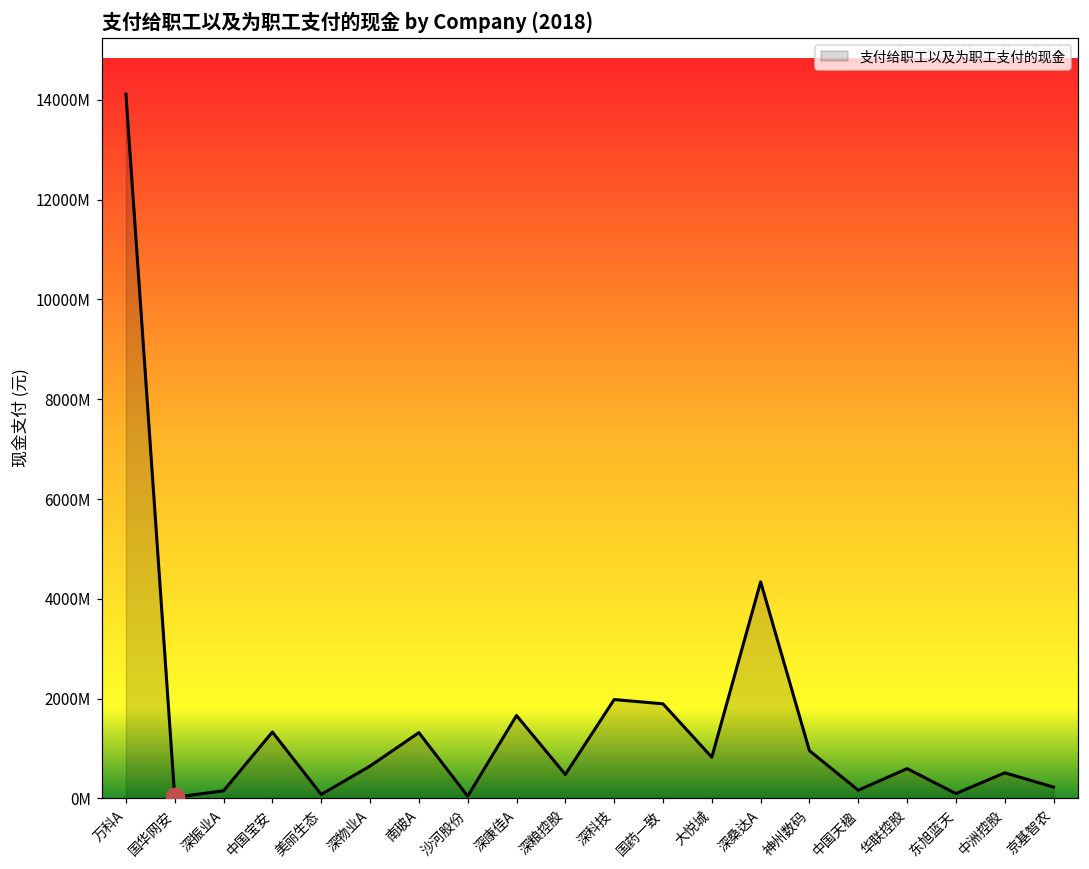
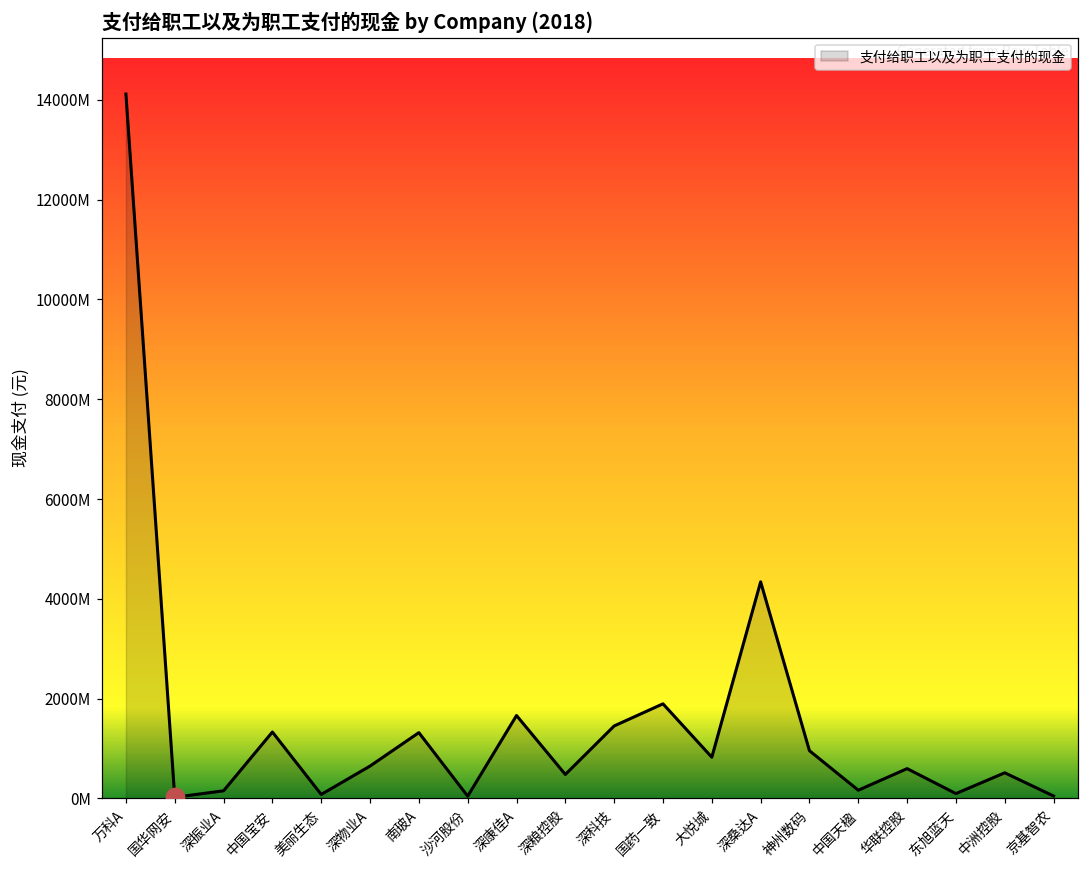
  {
    "支付给职工以及为职工支付的现金": {
      "万科A": 14100000000,
      "深振业A": 200000000,
      "中国宝安": 1300000000,
      "美丽生态": 100000000,
      "深物业A": 600000000,
      "南玻A": 1300000000,
      "沙河股份": 0,
      "深康佳A": 1700000000,
      "深粮控股": 500000000,
-     "深科技": 2000000000,
+     "深科技": 1500000000,
      "国药一致": 1900000000,
      "大悦城": 800000000,
      "深桑达A": 4300000000,
      "神州数码": 1000000000,
      "中国天楹": 200000000,
      "华联控股": 600000000,
      "东旭蓝天": 100000000,
      "中洲控股": 500000000,
-     "京基智农": 200000000
+     "京基智农": 0
    }
  }
